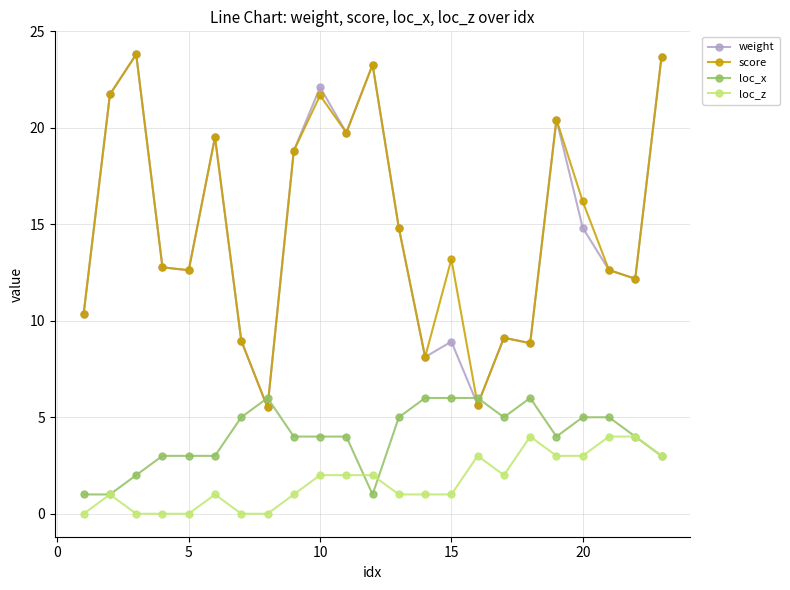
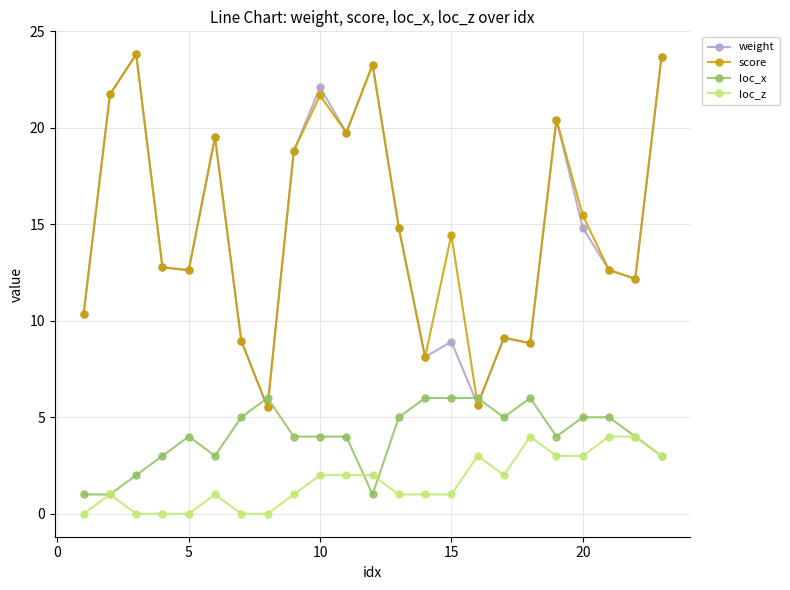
  {
    "weight": {
      "10": 22.1,
      "15": 8.9,
      "20": 14.8
    },
    "score": {
      "10": 21.7,
-     "15": 13.2,
-     "20": 16.2
+     "15": 14.5,
+     "20": 15.5
    },
    "loc_x": {
-     "5": 3,
+     "5": 4,
      "10": 4,
      "15": 6,
      "20": 5
    },
    "loc_z": {
      "5": 0.0,
      "10": 2.0,
      "15": 1.0,
      "20": 3.0
    }
  }
